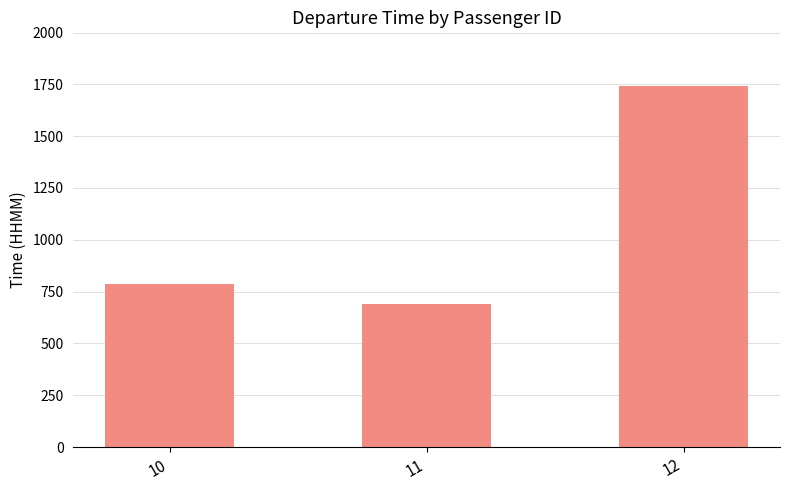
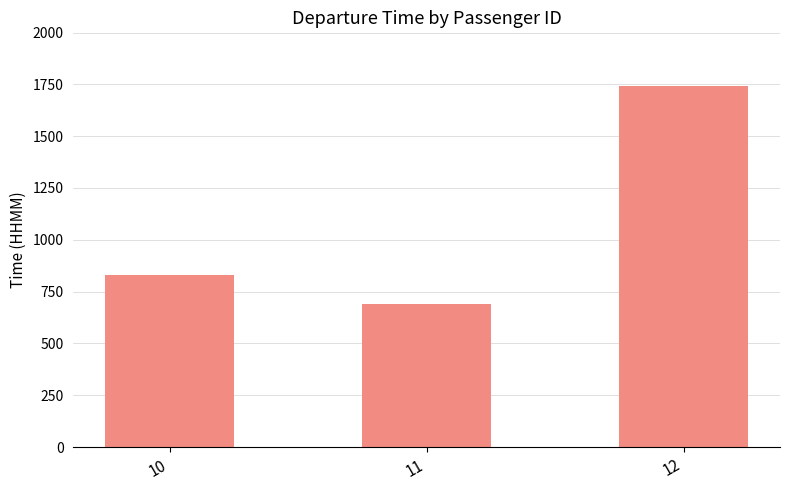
  {
-   "10": 790,
+   "10": 830,
    "11": 690,
    "12": 1740
  }
